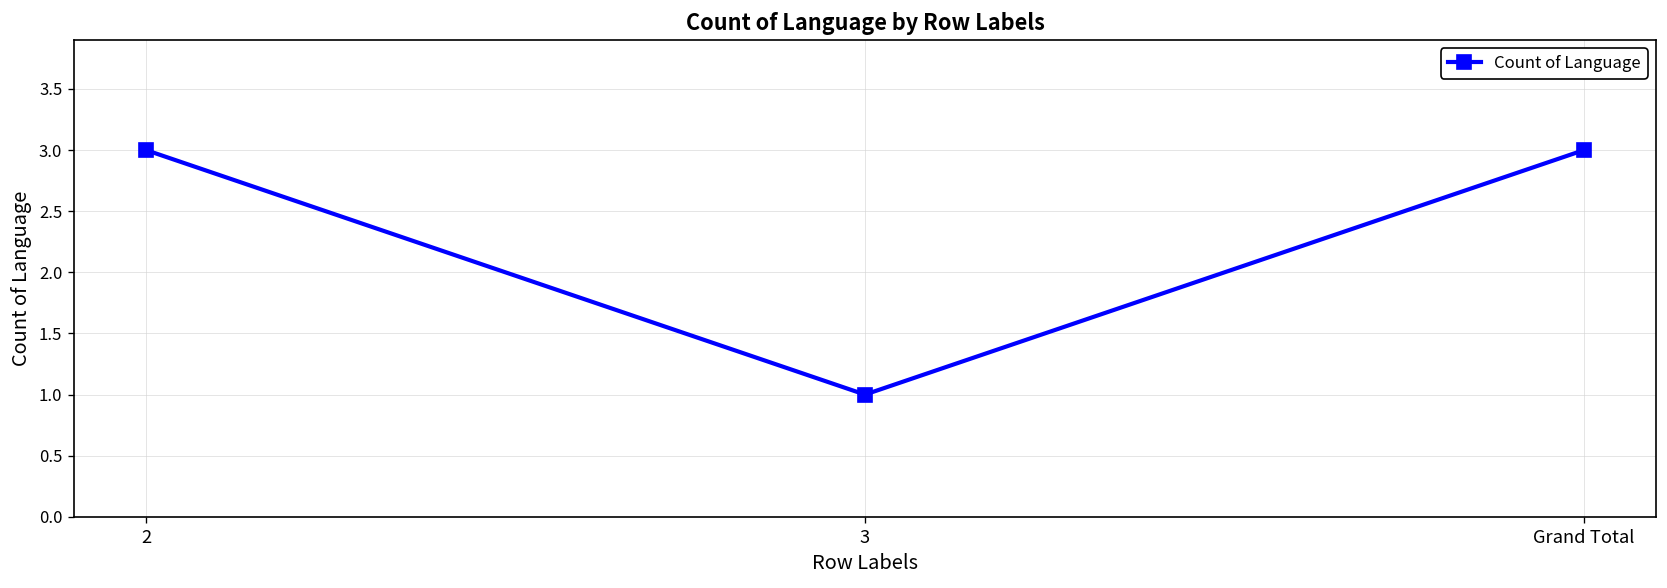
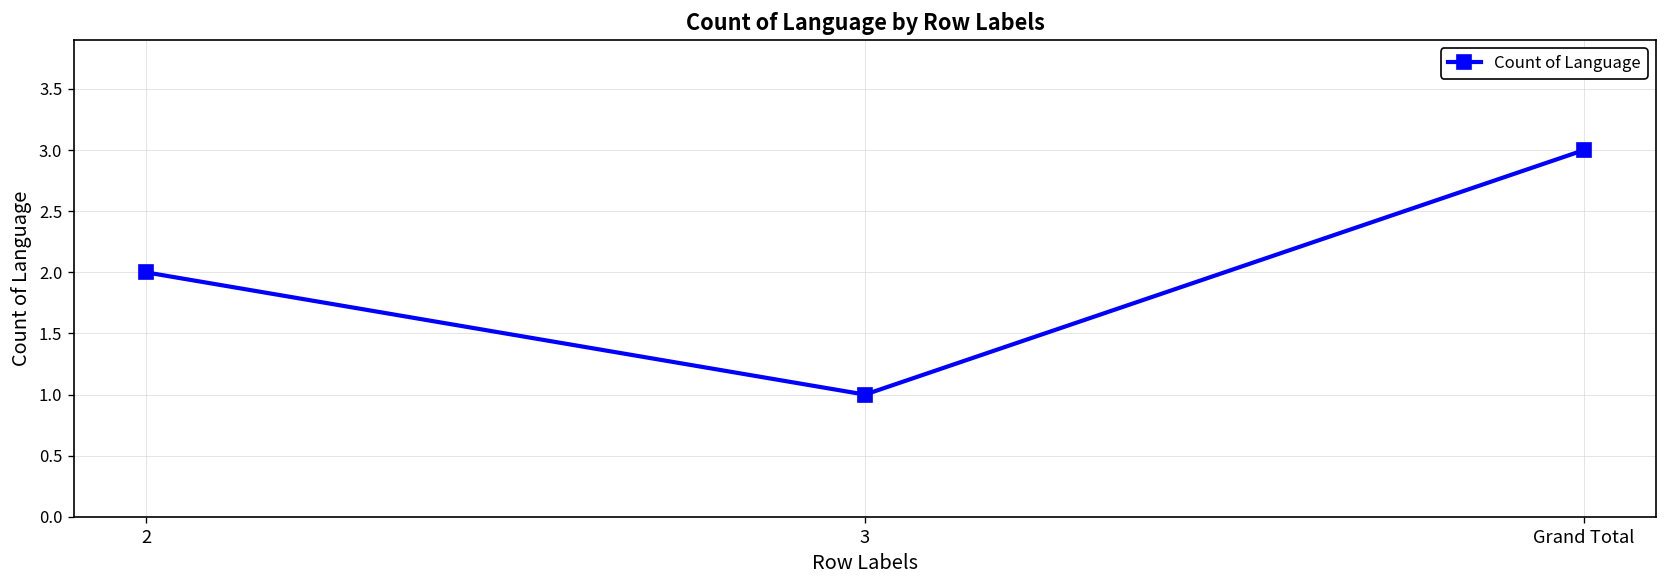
  {
-   "2": 3,
+   "2": 2,
    "3": 1,
    "Grand Total": 3
  }
